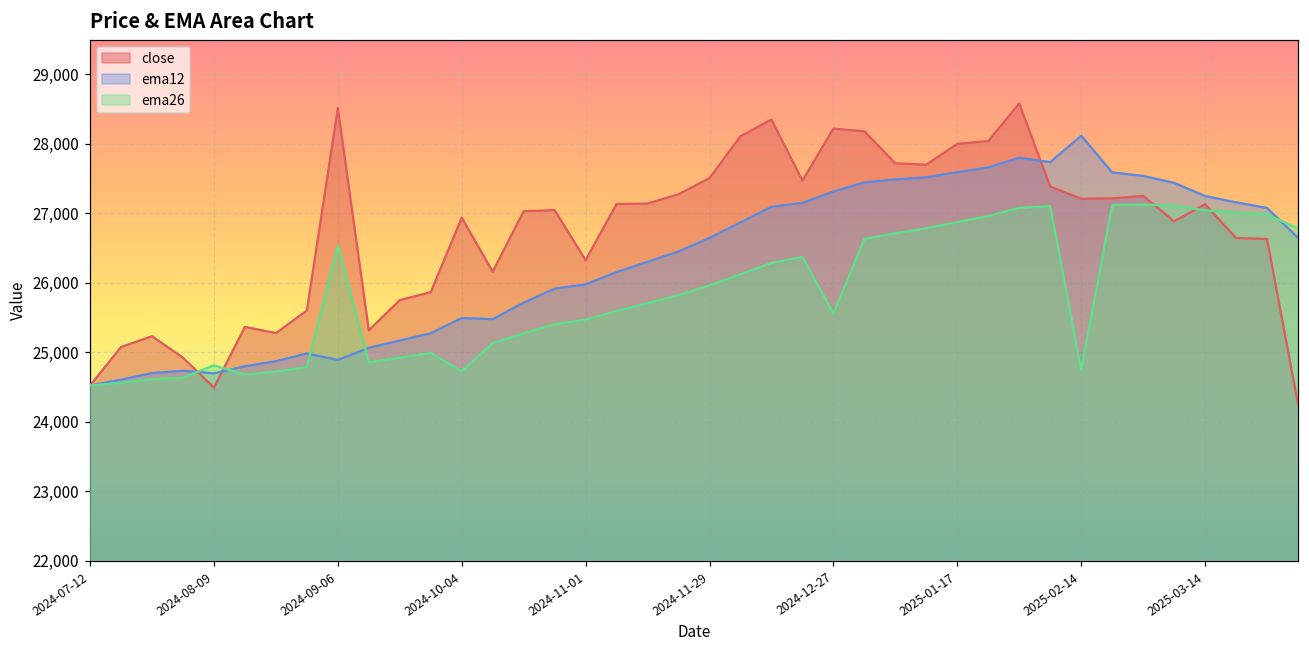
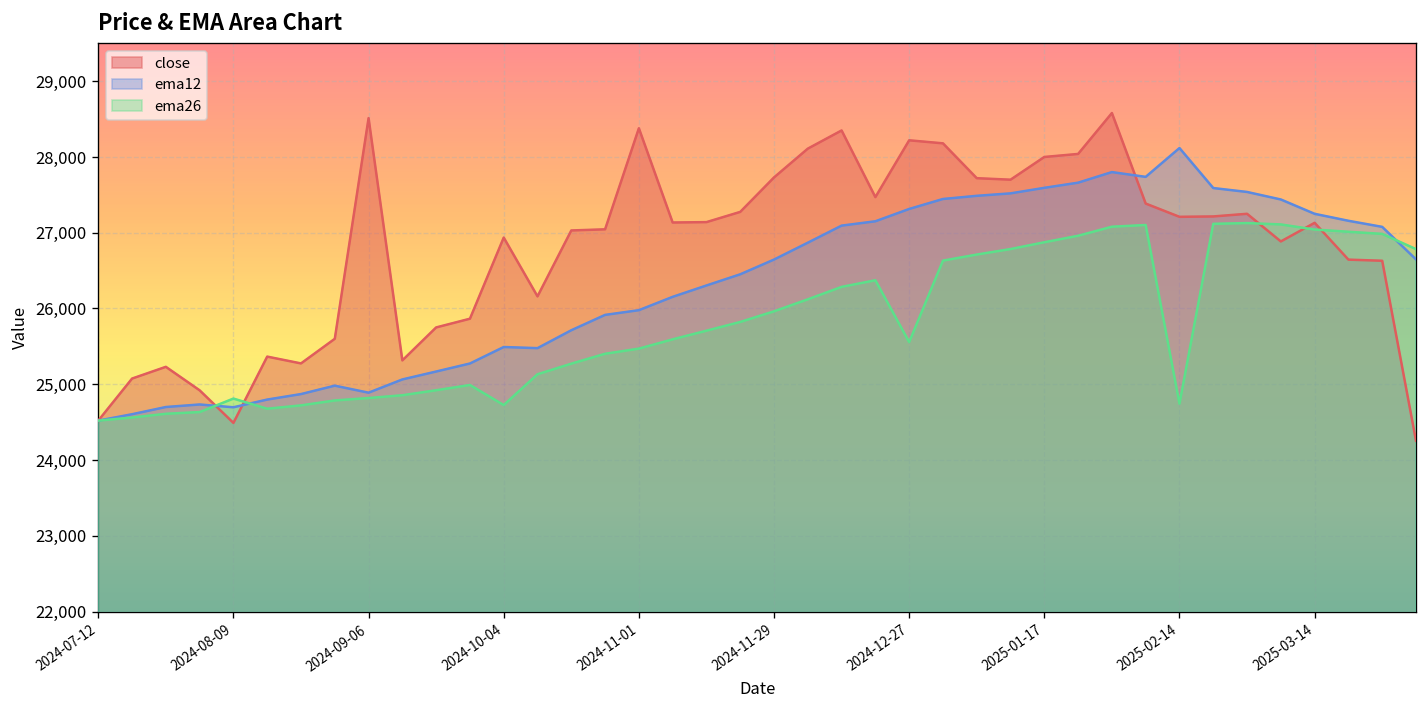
  {
    "close": {
      "2024-08-09": "24,500",
      "2024-09-06": "28,500",
      "2024-10-04": "26,900",
-     "2024-11-01": "26,300",
-     "2024-11-29": "27,500",
+     "2024-11-01": "28,400",
+     "2024-11-29": "27,700",
      "2024-12-27": "28,200",
      "2025-01-17": "28,000",
      "2025-02-14": "27,200",
      "2025-03-14": "27,100"
    },
    "ema12": {
      "2024-08-09": "24,700",
      "2024-09-06": "24,900",
      "2024-10-04": "25,500",
      "2024-11-01": "26,000",
      "2024-11-29": "26,600",
      "2024-12-27": "27,300",
      "2025-01-17": "27,600",
      "2025-02-14": "28,100",
      "2025-03-14": "27,200"
    },
    "ema26": {
      "2024-08-09": "24,800",
-     "2024-09-06": "26,500",
+     "2024-09-06": "24,800",
      "2024-10-04": "24,700",
      "2024-11-01": "25,500",
      "2024-11-29": "26,000",
      "2024-12-27": "25,600",
      "2025-01-17": "26,900",
      "2025-02-14": "24,700",
      "2025-03-14": "27,000"
    }
  }
